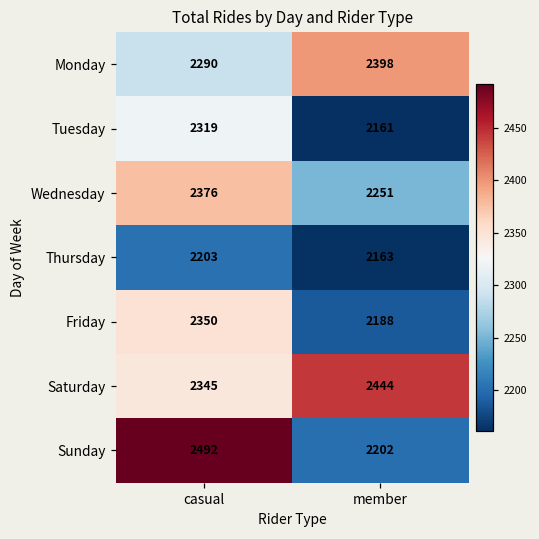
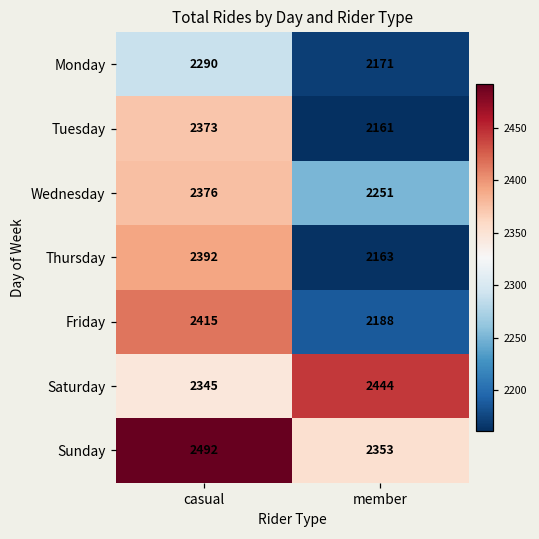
  {
    "Monday": {
      "casual": 2290,
-     "member": 2398
+     "member": 2171
    },
    "Tuesday": {
-     "casual": 2319,
+     "casual": 2373,
      "member": 2161
    },
    "Wednesday": {
      "casual": 2376,
      "member": 2251
    },
    "Thursday": {
-     "casual": 2203,
+     "casual": 2392,
      "member": 2163
    },
    "Friday": {
-     "casual": 2350,
+     "casual": 2415,
      "member": 2188
    },
    "Saturday": {
      "casual": 2345,
      "member": 2444
    },
    "Sunday": {
      "casual": 2492,
-     "member": 2202
+     "member": 2353
    }
  }
